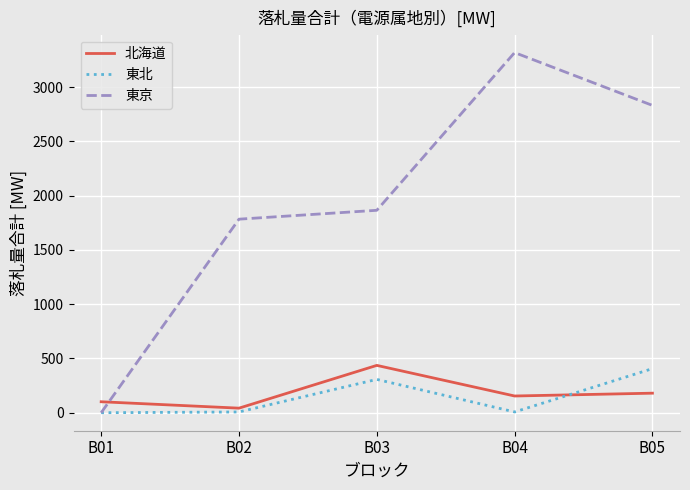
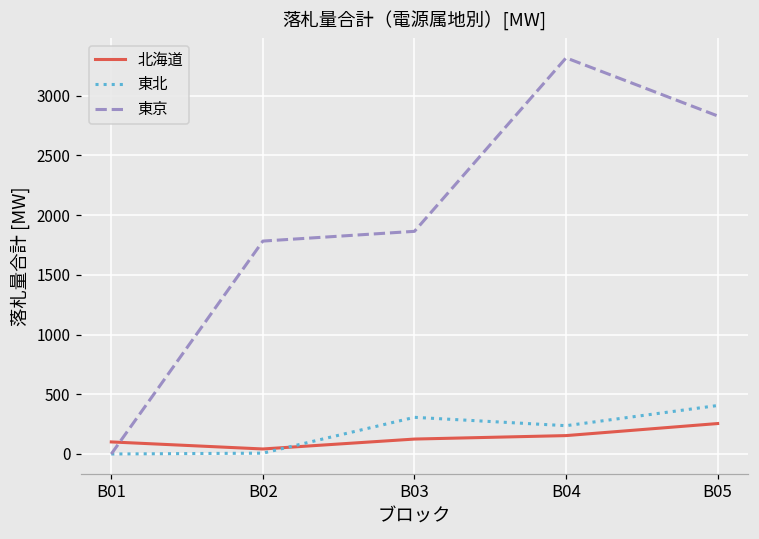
  {
    "北海道": {
      "B01": 100,
      "B02": 40,
-     "B03": 440,
+     "B03": 130,
      "B04": 150,
-     "B05": 180
+     "B05": 260
    },
    "東北": {
      "B02": 10,
      "B03": 310,
-     "B04": 10,
+     "B04": 240,
      "B05": 410
    },
    "東京": {
      "B02": 1780,
      "B03": 1860,
      "B04": 3320,
      "B05": 2830
    }
  }
